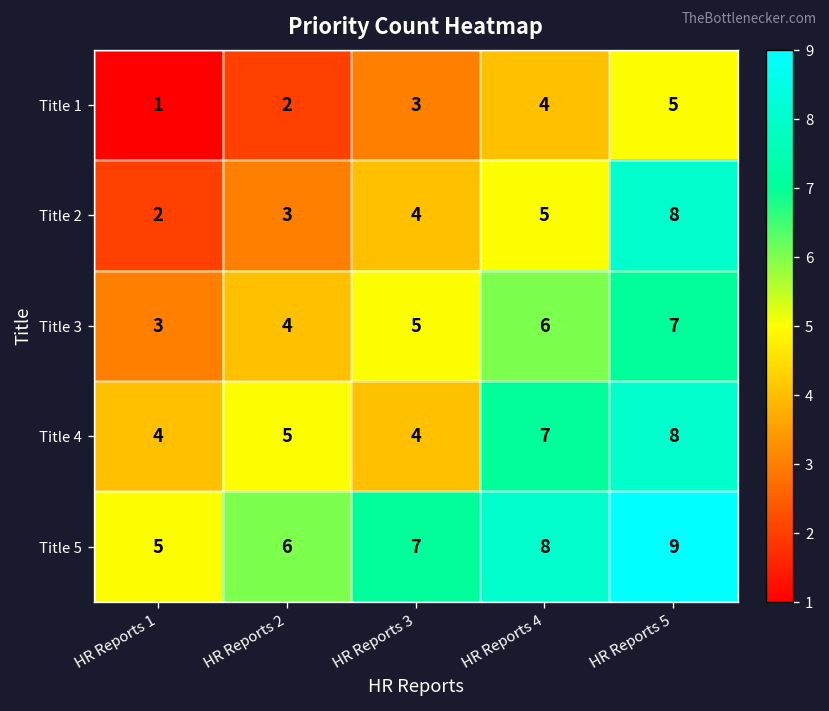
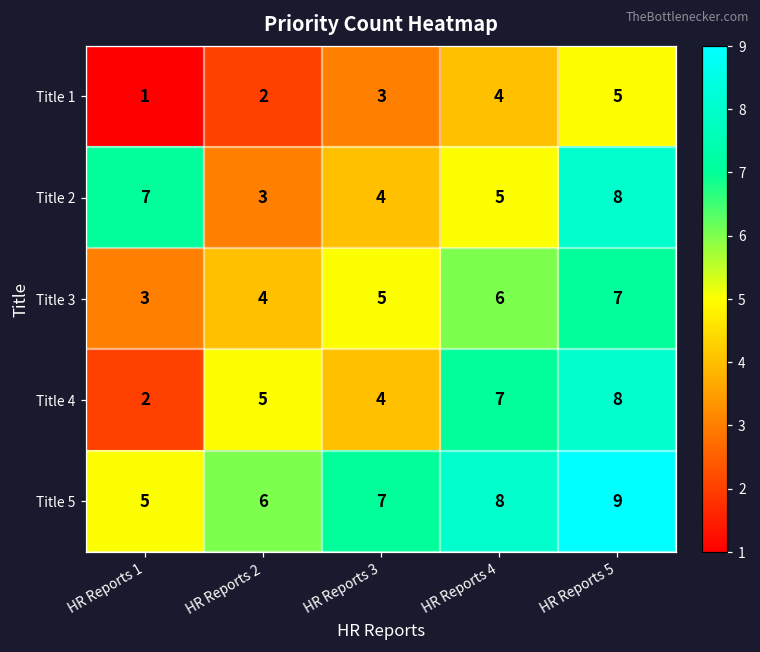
  {
    "Title 1": {
      "HR Reports 1": 1,
      "HR Reports 2": 2,
      "HR Reports 3": 3,
      "HR Reports 4": 4,
      "HR Reports 5": 5
    },
    "Title 2": {
-     "HR Reports 1": 2,
+     "HR Reports 1": 7,
      "HR Reports 2": 3,
      "HR Reports 3": 4,
      "HR Reports 4": 5,
      "HR Reports 5": 8
    },
    "Title 3": {
      "HR Reports 1": 3,
      "HR Reports 2": 4,
      "HR Reports 3": 5,
      "HR Reports 4": 6,
      "HR Reports 5": 7
    },
    "Title 4": {
-     "HR Reports 1": 4,
+     "HR Reports 1": 2,
      "HR Reports 2": 5,
      "HR Reports 3": 4,
      "HR Reports 4": 7,
      "HR Reports 5": 8
    },
    "Title 5": {
      "HR Reports 1": 5,
      "HR Reports 2": 6,
      "HR Reports 3": 7,
      "HR Reports 4": 8,
      "HR Reports 5": 9
    }
  }
